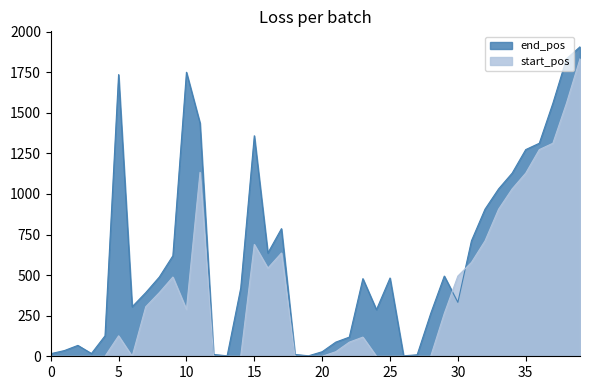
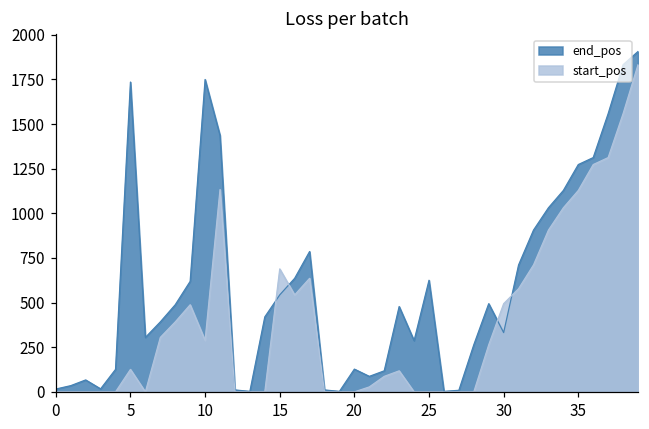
  {
    "end_pos": {
      "0": 20,
      "5": 1730,
      "10": 1750,
-     "15": 1360,
-     "20": 30,
-     "25": 480,
+     "15": 540,
+     "20": 130,
+     "25": 630,
      "30": 330,
      "35": 1270
    },
    "start_pos": {
      "0": 0,
      "5": 130,
      "10": 290,
      "15": 690,
      "20": 0,
      "25": 0,
      "30": 490,
      "35": 1130
    }
  }
